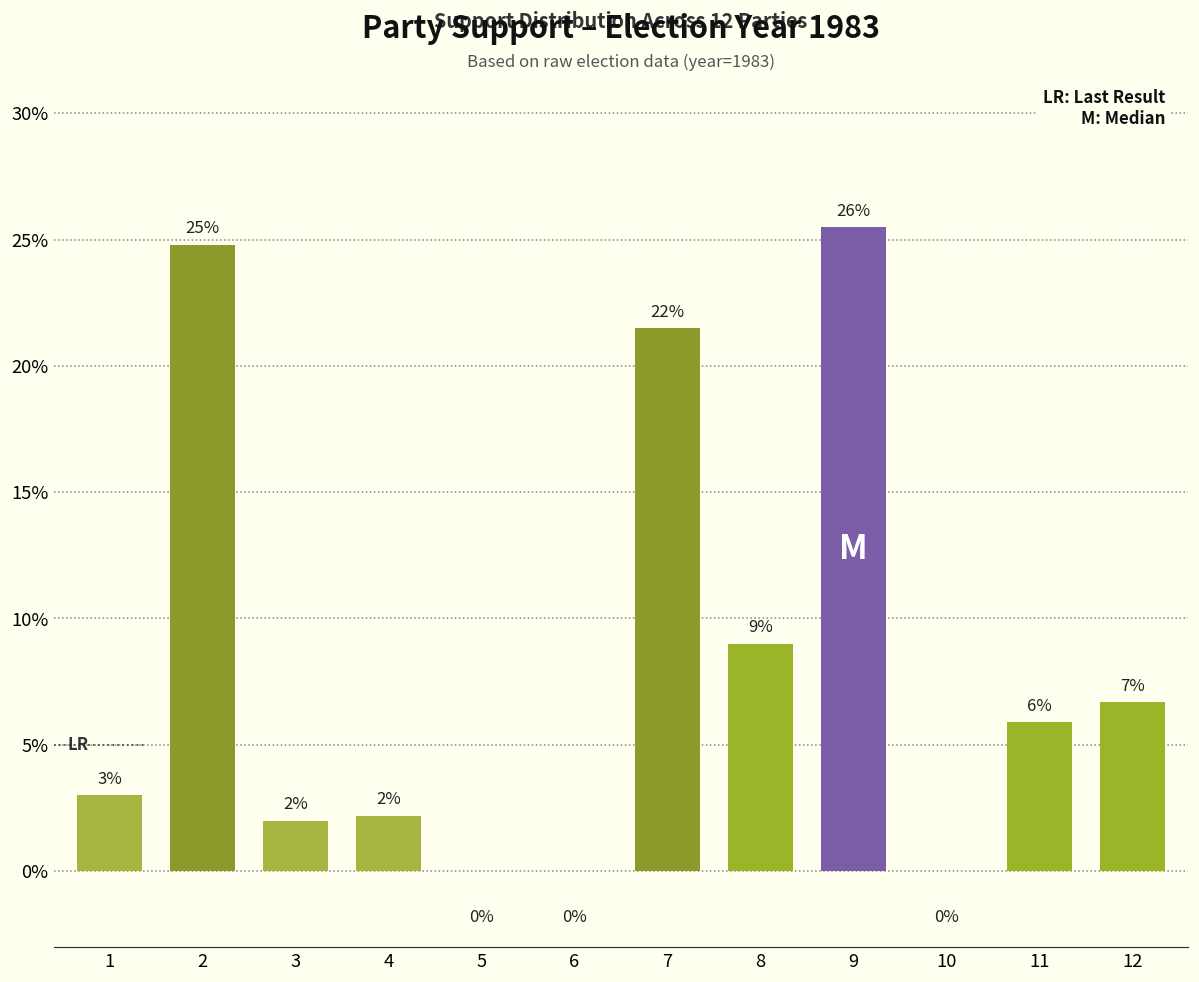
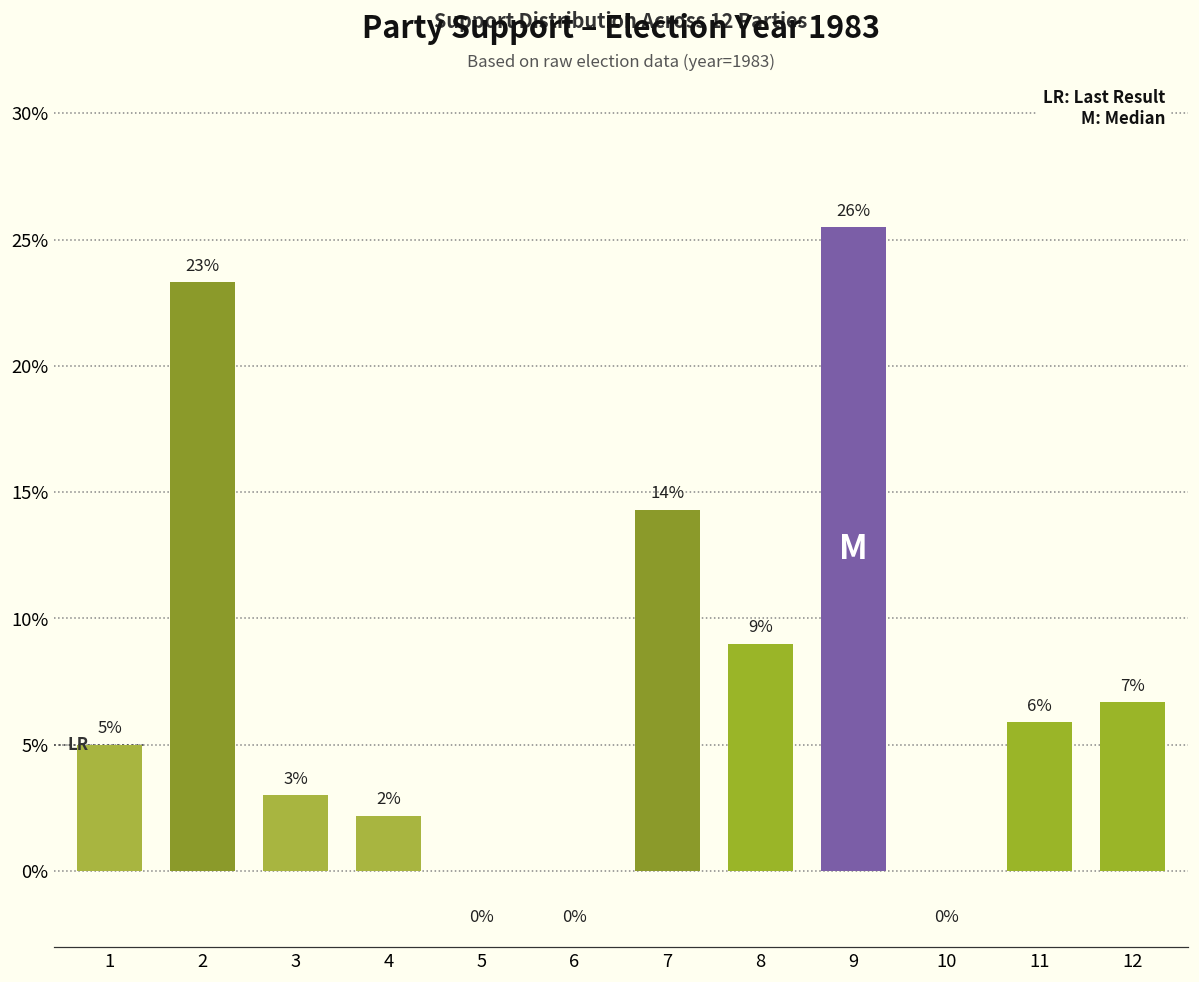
  {
-   "1": "3%",
-   "2": "25%",
-   "3": "2%",
+   "1": "5%",
+   "2": "23%",
+   "3": "3%",
    "4": "2%",
-   "7": "22%",
+   "7": "14%",
    "8": "9%",
    "9": "26%",
    "11": "6%",
    "12": "7%"
  }
